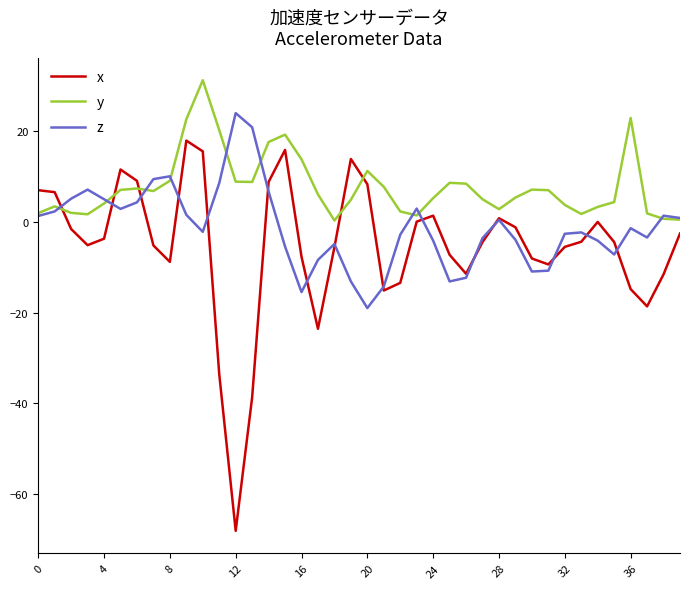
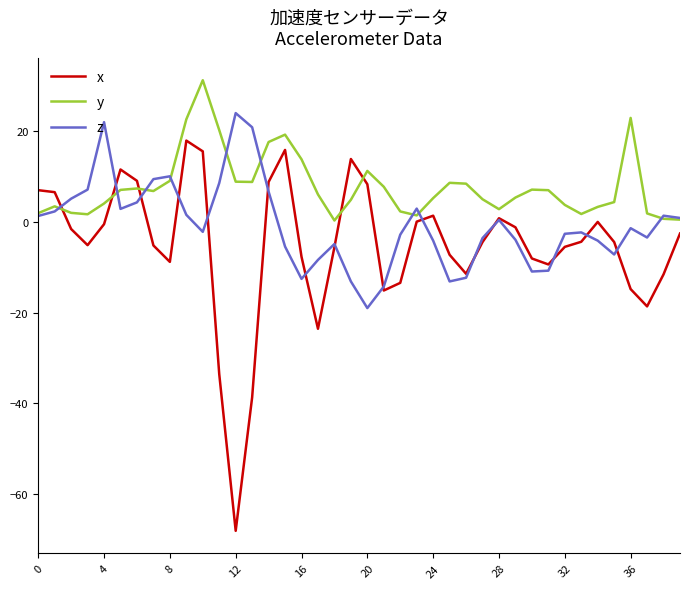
  {
    "x": {
      "0": 7,
-     "4": -4,
+     "4": -1,
      "8": -9,
      "12": -68,
      "16": -8,
      "20": 8,
      "24": 1,
      "32": -6,
      "36": -15
    },
    "y": {
      "0": 2,
      "4": 4,
      "8": 9,
      "12": 9,
      "16": 14,
      "20": 11,
      "24": 5,
      "28": 3,
      "32": 4,
      "36": 23
    },
    "z": {
      "0": 1,
-     "4": 5,
+     "4": 22,
      "8": 10,
      "12": 24,
-     "16": -15,
+     "16": -13,
      "20": -19,
      "24": -4,
      "32": -3,
      "36": -1
    }
  }
